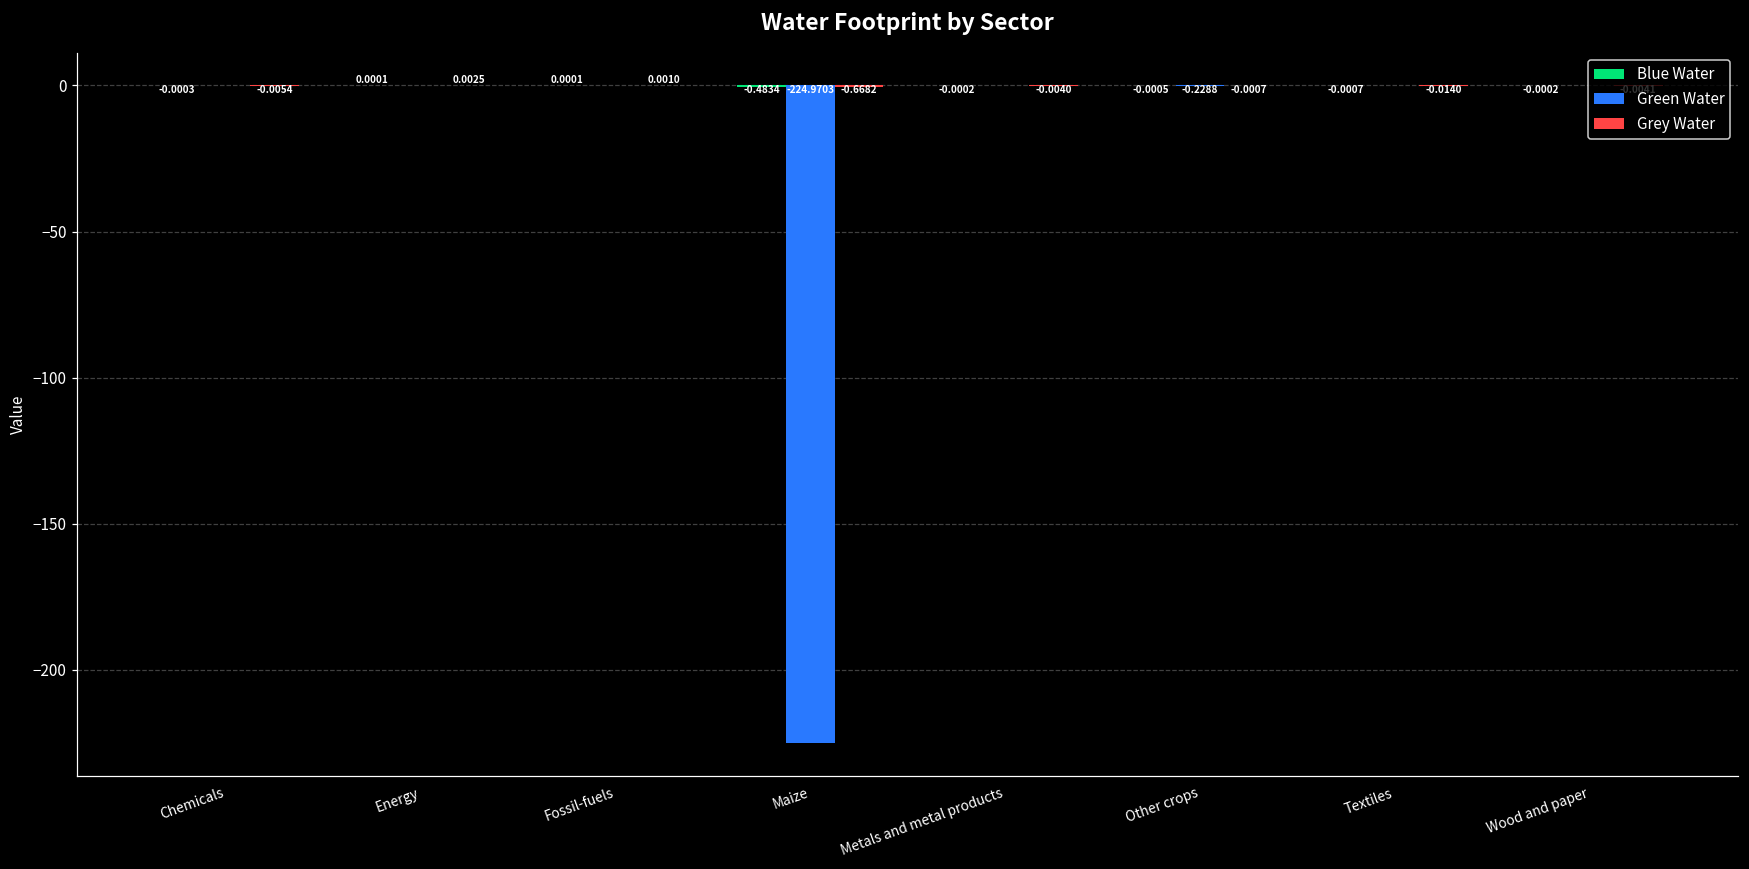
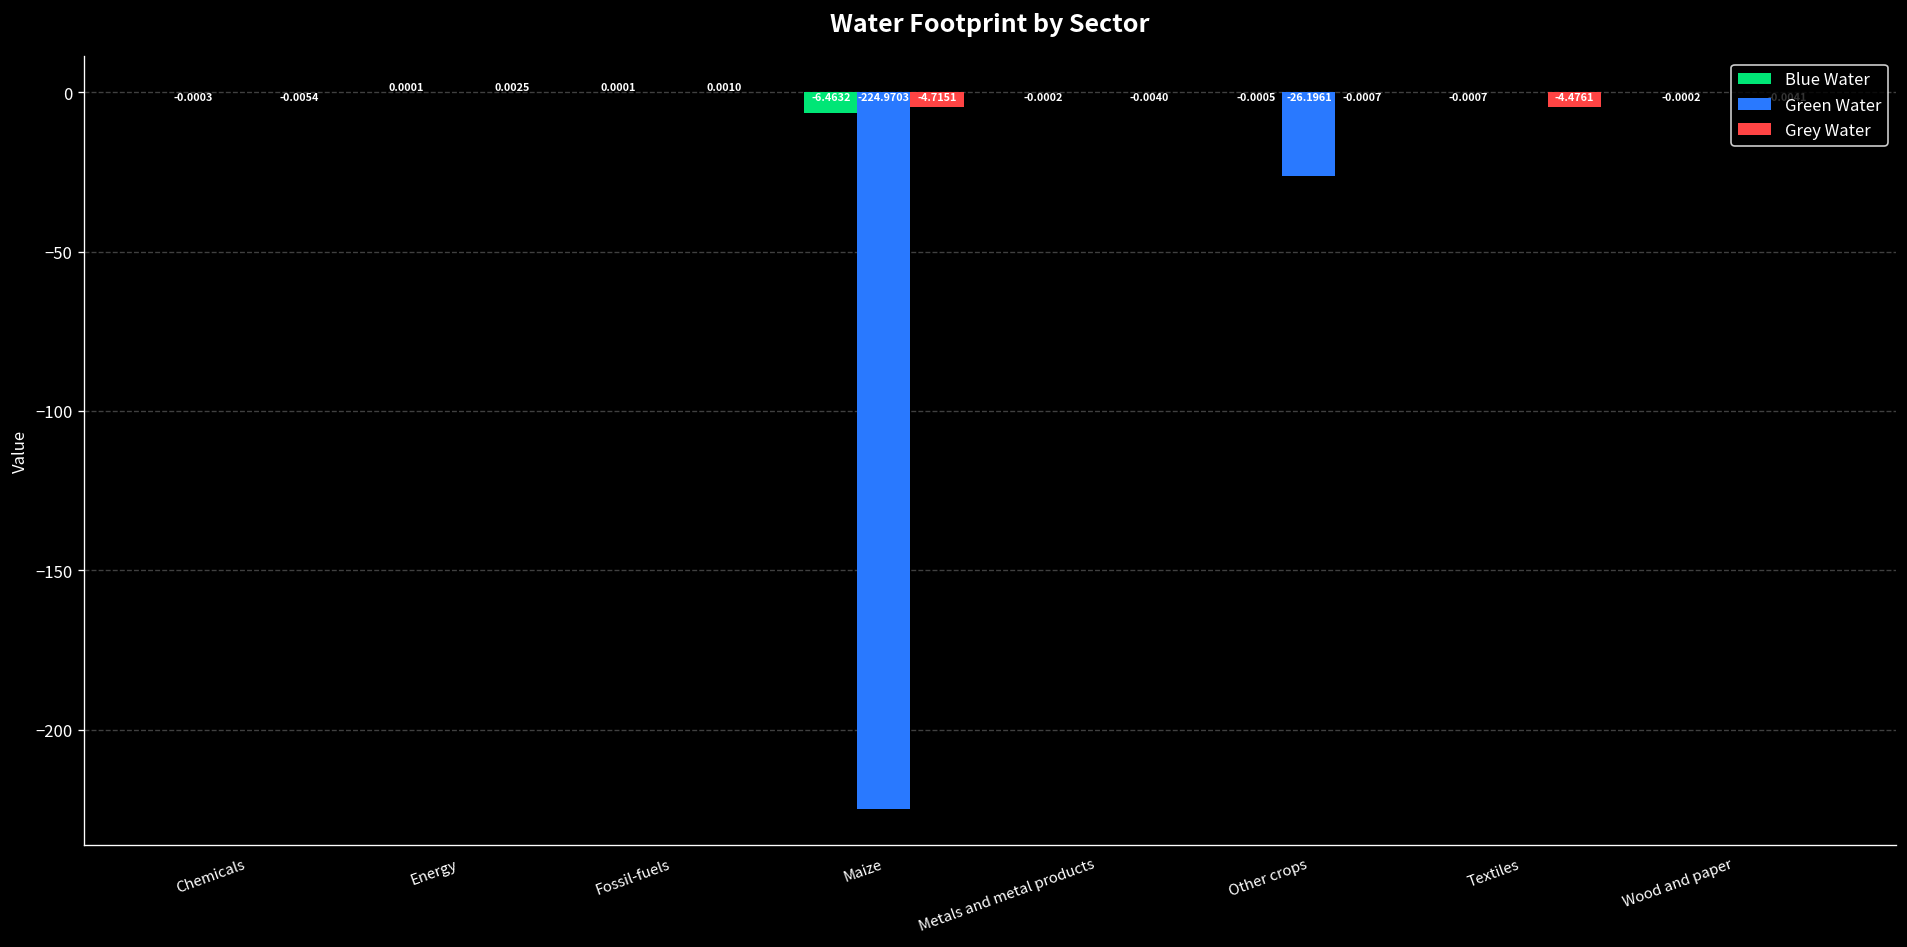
  {
    "Blue Water": {
      "Chemicals": -0.0003,
      "Energy": 0.0001,
      "Fossil-fuels": 0.0001,
-     "Maize": -0.4834,
+     "Maize": -6.4632,
      "Metals and metal products": -0.0002,
      "Other crops": -0.0005,
      "Textiles": -0.0007,
      "Wood and paper": -0.0002
    },
    "Green Water": {
      "Maize": -224.9703,
-     "Other crops": -0.2288
+     "Other crops": -26.1961
    },
    "Grey Water": {
      "Chemicals": -0.0054,
      "Energy": 0.0025,
      "Fossil-fuels": 0.0010,
-     "Maize": -0.6682,
+     "Maize": -4.7151,
      "Metals and metal products": -0.0040,
      "Other crops": -0.0007,
-     "Textiles": -0.0140
+     "Textiles": -4.4761
    }
  }
